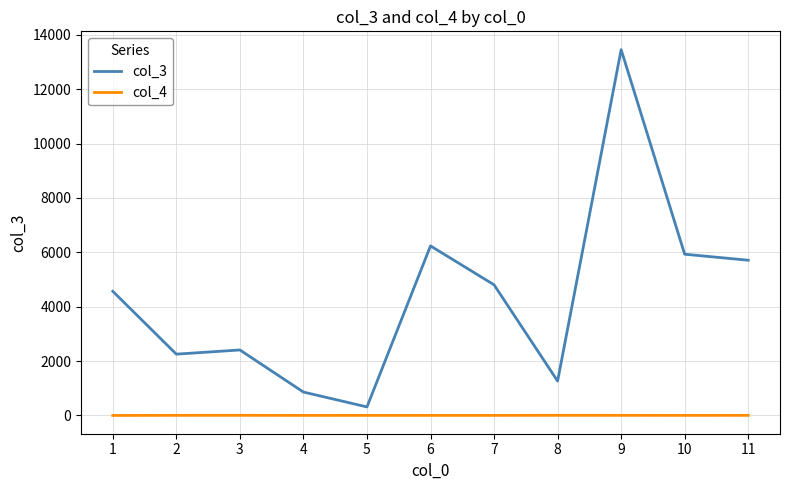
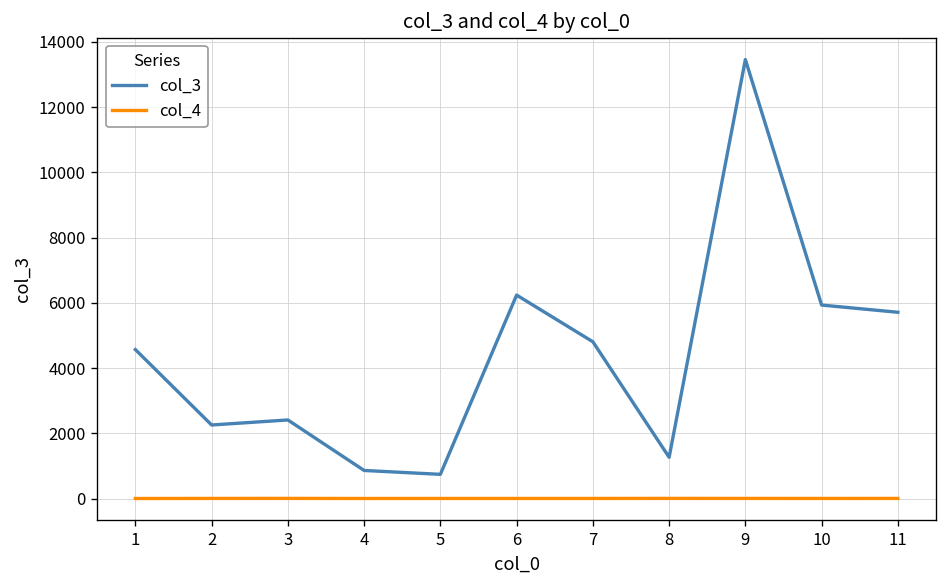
  {
    "col_3": {
      "1": 4600,
      "2": 2300,
      "3": 2400,
      "4": 900,
-     "5": 300,
+     "5": 700,
      "6": 6200,
      "7": 4800,
      "8": 1300,
      "9": 13500,
      "10": 5900,
      "11": 5700
    },
    "col_4": {
      "1": 0,
      "2": 0,
      "3": 0,
      "4": 0,
      "5": 0,
      "6": 0,
      "7": 0,
      "8": 0,
      "9": 0,
      "10": 0,
      "11": 0
    }
  }
